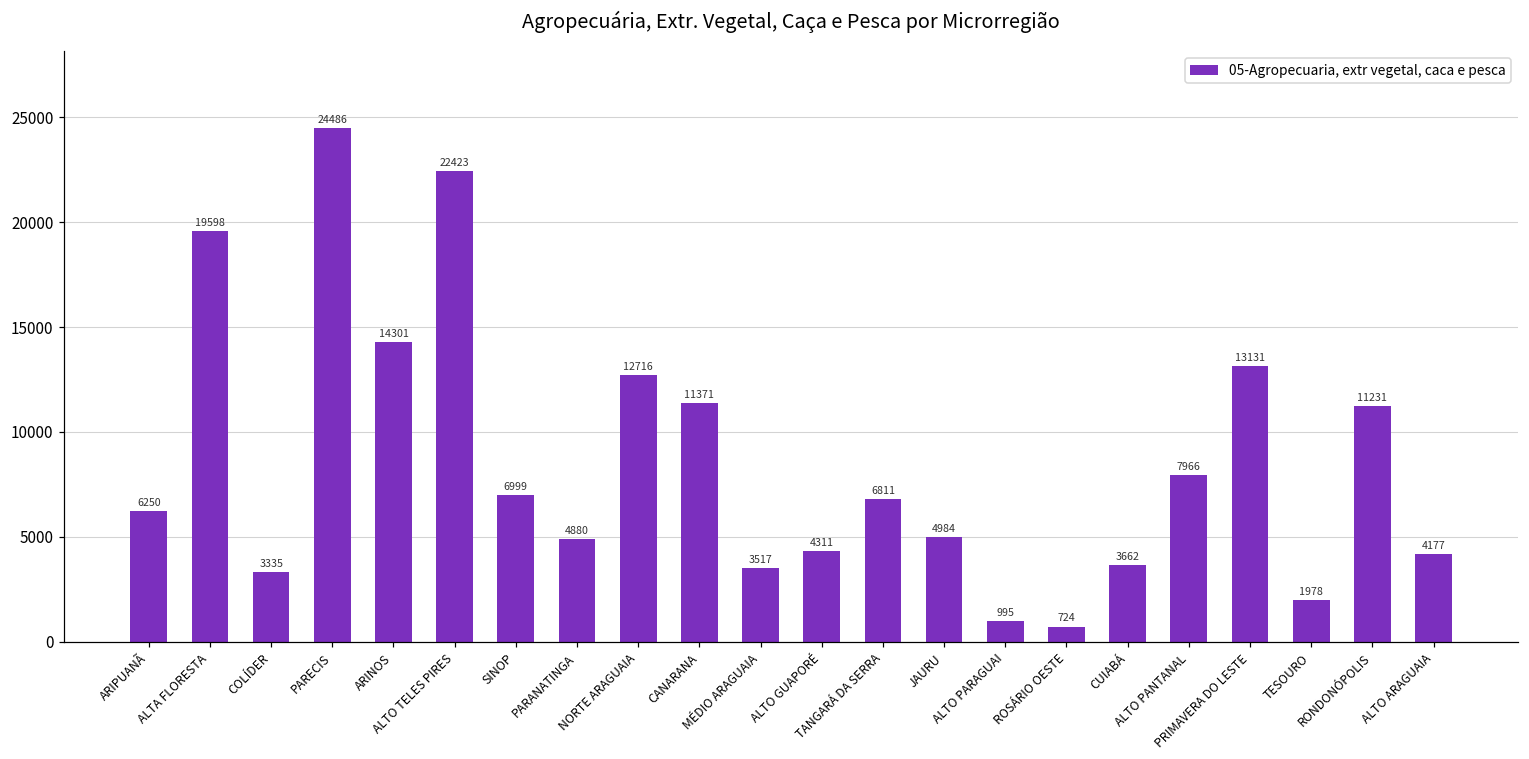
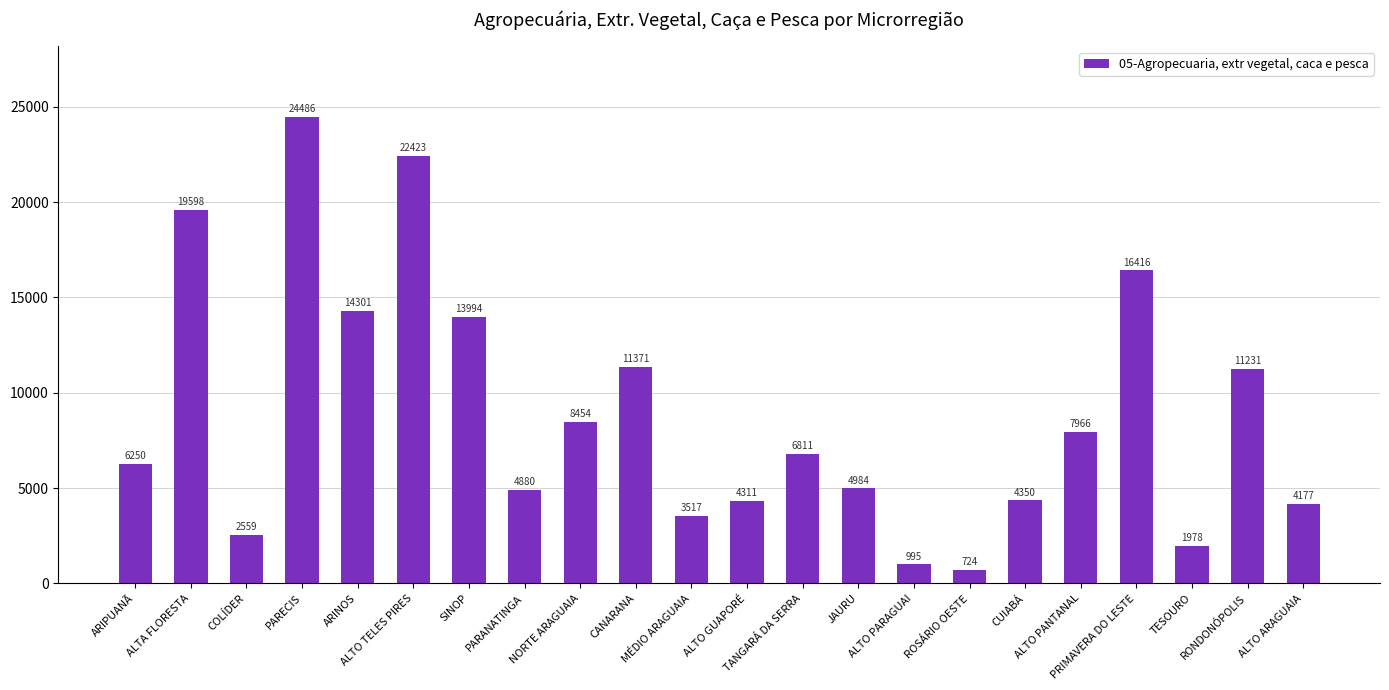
  {
    "ARIPUANÃ": 6250,
    "ALTA FLORESTA": 19598,
-   "COLÍDER": 3335,
+   "COLÍDER": 2559,
    "PARECIS": 24486,
    "ARINOS": 14301,
    "ALTO TELES PIRES": 22423,
-   "SINOP": 6999,
+   "SINOP": 13994,
    "PARANATINGA": 4880,
-   "NORTE ARAGUAIA": 12716,
+   "NORTE ARAGUAIA": 8454,
    "CANARANA": 11371,
    "MÉDIO ARAGUAIA": 3517,
    "ALTO GUAPORÉ": 4311,
    "TANGARÁ DA SERRA": 6811,
    "JAURU": 4984,
    "ALTO PARAGUAI": 995,
    "ROSÁRIO OESTE": 724,
-   "CUIABÁ": 3662,
+   "CUIABÁ": 4350,
    "ALTO PANTANAL": 7966,
-   "PRIMAVERA DO LESTE": 13131,
+   "PRIMAVERA DO LESTE": 16416,
    "TESOURO": 1978,
    "RONDONÓPOLIS": 11231,
    "ALTO ARAGUAIA": 4177
  }
